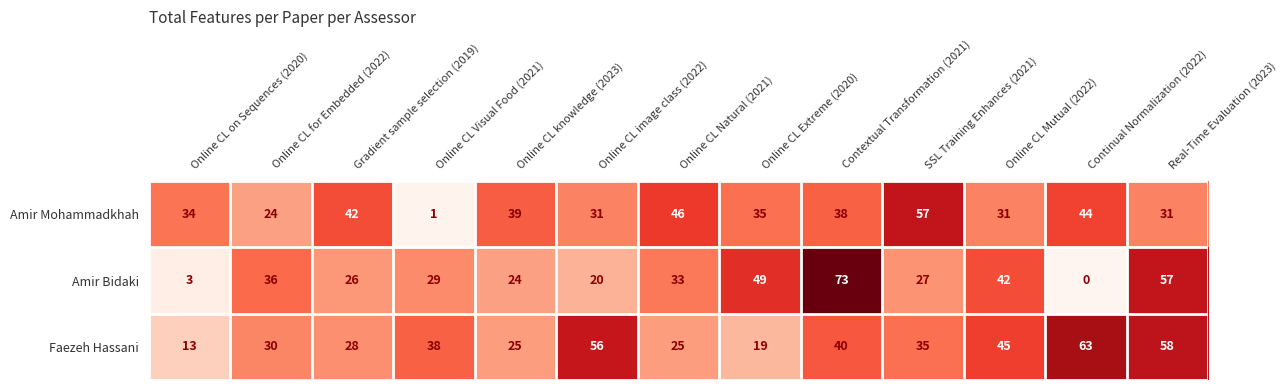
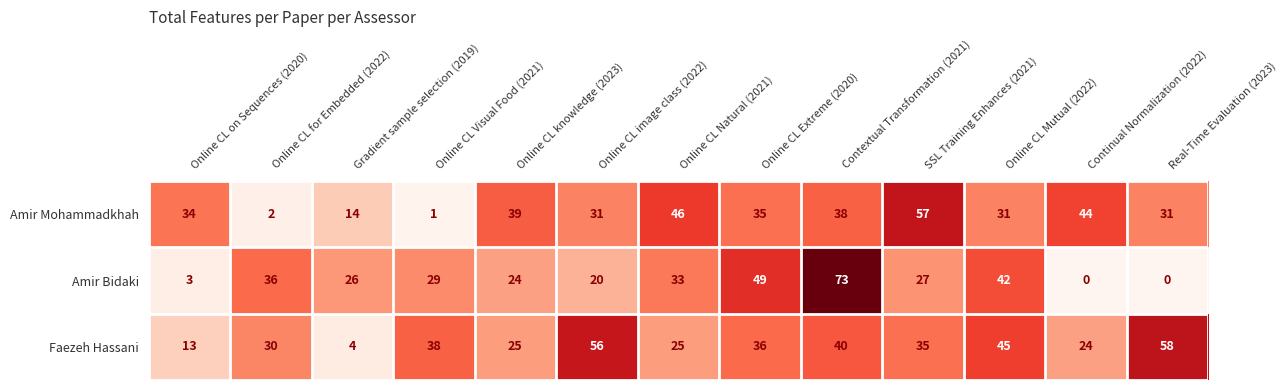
  {
    "Amir Mohammadkhah": {
      "Online CL on Sequences (2020)": 34,
-     "Online CL for Embedded (2022)": 24,
-     "Gradient sample selection (2019)": 42,
+     "Online CL for Embedded (2022)": 2,
+     "Gradient sample selection (2019)": 14,
      "Online CL Visual Food (2021)": 1,
      "Online CL knowledge (2023)": 39,
      "Online CL image class (2022)": 31,
      "Online CL Natural (2021)": 46,
      "Online CL Extreme (2020)": 35,
      "Contextual Transformation (2021)": 38,
      "SSL Training Enhances (2021)": 57,
      "Online CL Mutual (2022)": 31,
      "Continual Normalization (2022)": 44,
      "Real-Time Evaluation (2023)": 31
    },
    "Amir Bidaki": {
      "Online CL on Sequences (2020)": 3,
      "Online CL for Embedded (2022)": 36,
      "Gradient sample selection (2019)": 26,
      "Online CL Visual Food (2021)": 29,
      "Online CL knowledge (2023)": 24,
      "Online CL image class (2022)": 20,
      "Online CL Natural (2021)": 33,
      "Online CL Extreme (2020)": 49,
      "Contextual Transformation (2021)": 73,
      "SSL Training Enhances (2021)": 27,
      "Online CL Mutual (2022)": 42,
      "Continual Normalization (2022)": 0,
-     "Real-Time Evaluation (2023)": 57
+     "Real-Time Evaluation (2023)": 0
    },
    "Faezeh Hassani": {
      "Online CL on Sequences (2020)": 13,
      "Online CL for Embedded (2022)": 30,
-     "Gradient sample selection (2019)": 28,
+     "Gradient sample selection (2019)": 4,
      "Online CL Visual Food (2021)": 38,
      "Online CL knowledge (2023)": 25,
      "Online CL image class (2022)": 56,
      "Online CL Natural (2021)": 25,
-     "Online CL Extreme (2020)": 19,
+     "Online CL Extreme (2020)": 36,
      "Contextual Transformation (2021)": 40,
      "SSL Training Enhances (2021)": 35,
      "Online CL Mutual (2022)": 45,
-     "Continual Normalization (2022)": 63,
+     "Continual Normalization (2022)": 24,
      "Real-Time Evaluation (2023)": 58
    }
  }
